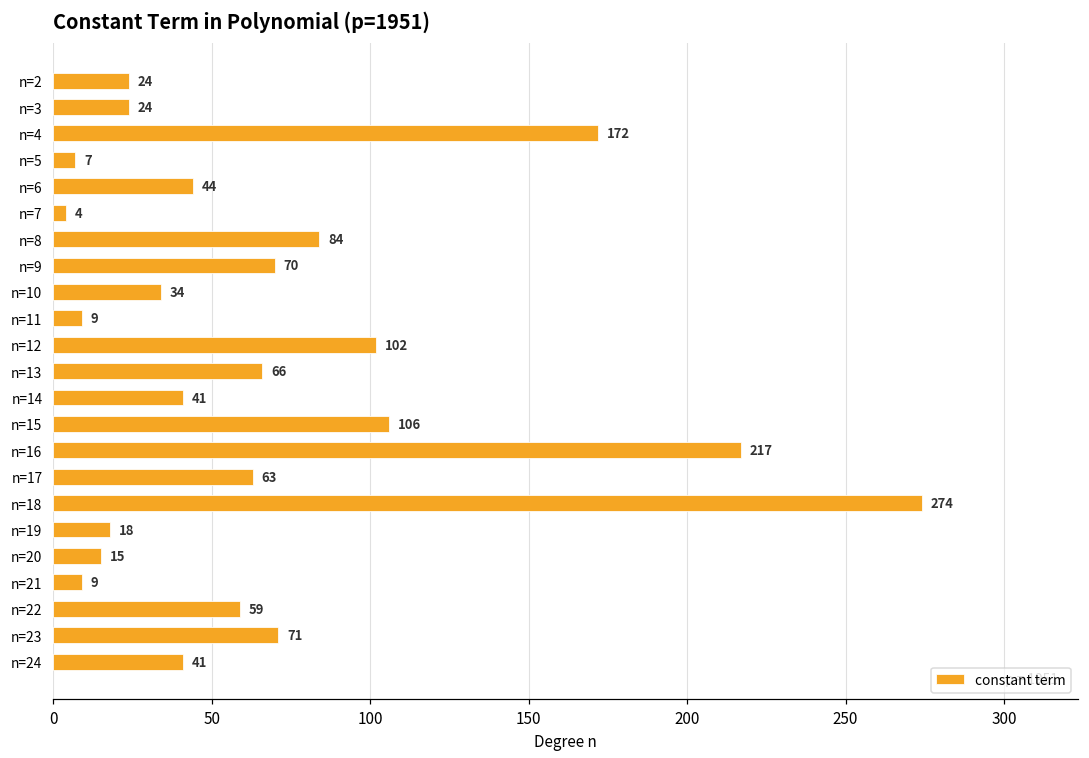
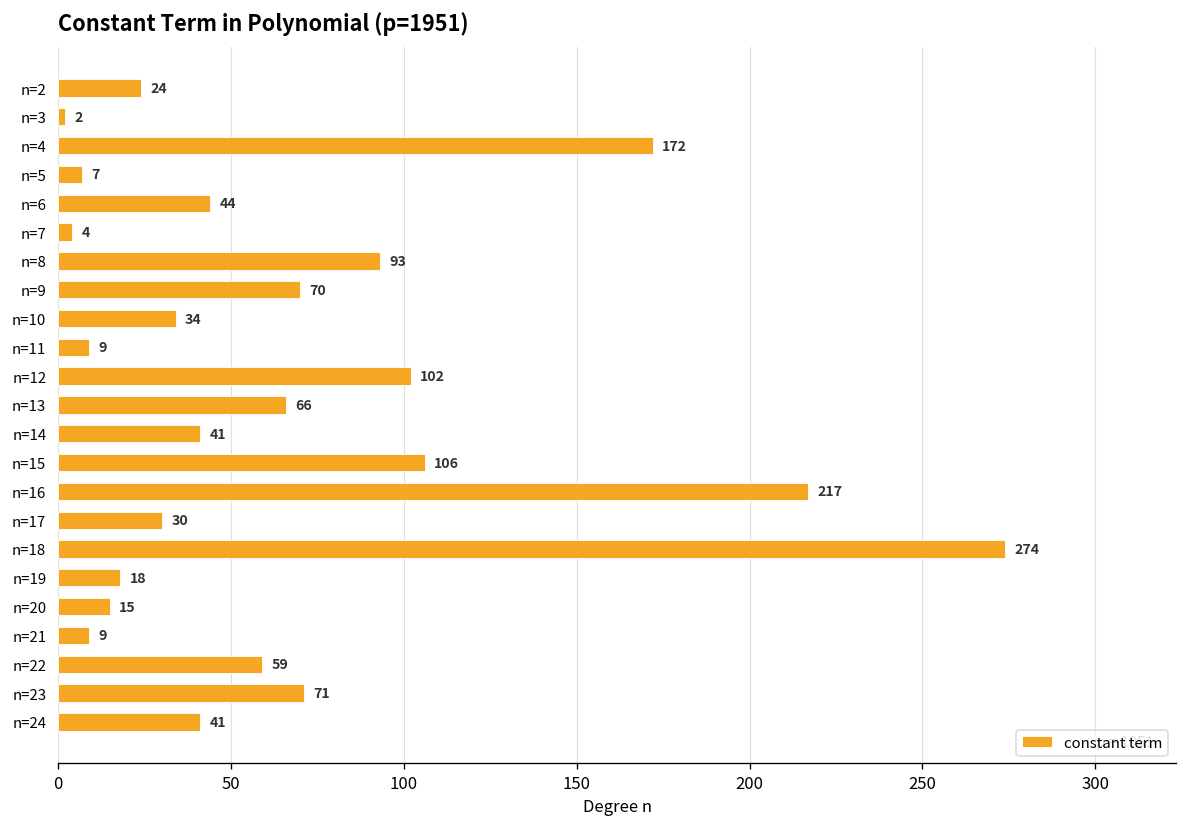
  {
    "n=2": 24,
-   "n=3": 24,
+   "n=3": 2,
    "n=4": 172,
    "n=5": 7,
    "n=6": 44,
    "n=7": 4,
-   "n=8": 84,
+   "n=8": 93,
    "n=9": 70,
    "n=10": 34,
    "n=11": 9,
    "n=12": 102,
    "n=13": 66,
    "n=14": 41,
    "n=15": 106,
    "n=16": 217,
-   "n=17": 63,
+   "n=17": 30,
    "n=18": 274,
    "n=19": 18,
    "n=20": 15,
    "n=21": 9,
    "n=22": 59,
    "n=23": 71,
    "n=24": 41
  }
